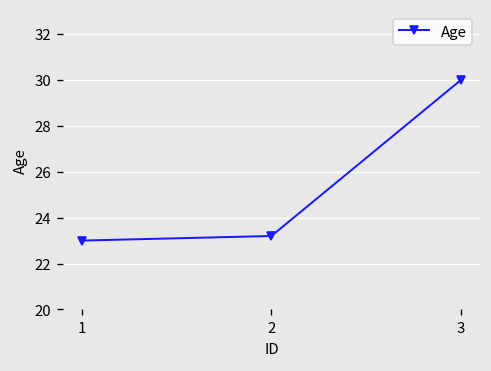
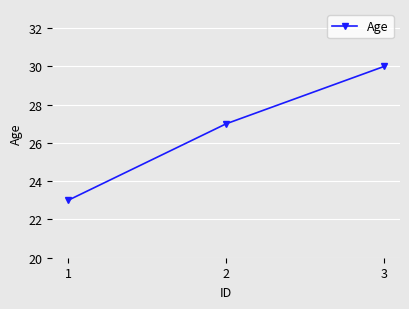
  {
    "1": 23.0,
-   "2": 23.2,
+   "2": 27.0,
    "3": 30.0
  }
